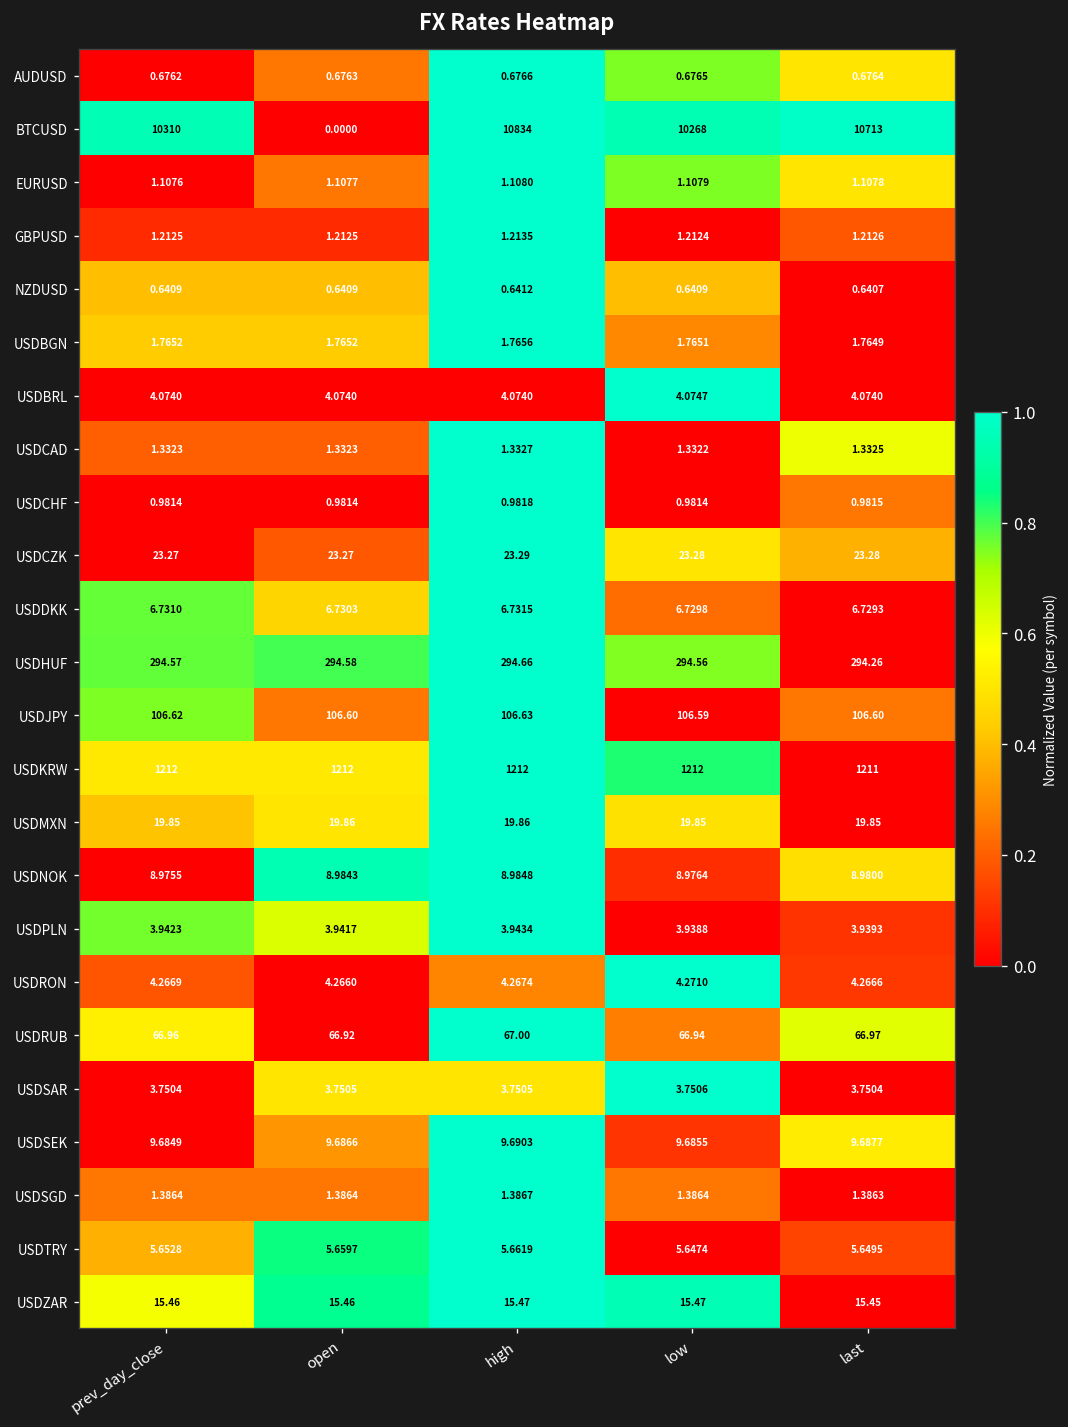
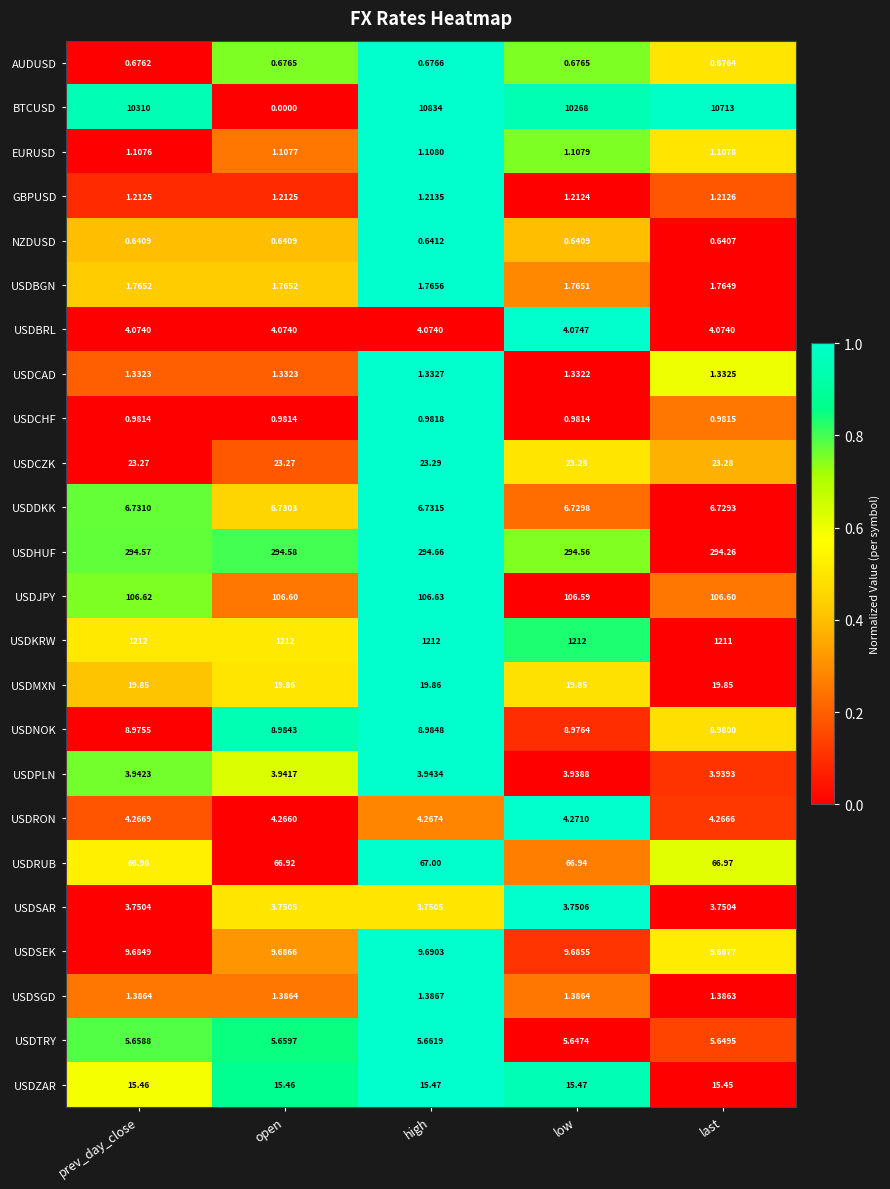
  {
    "AUDUSD": {
      "prev_day_close": 0.6762,
-     "open": 0.6763,
+     "open": 0.6765,
      "high": 0.6766,
      "low": 0.6765,
      "last": 0.6764
    },
    "BTCUSD": {
      "prev_day_close": 10310,
      "open": 0.0000,
      "high": 10834,
      "low": 10268,
      "last": 10713
    },
    "EURUSD": {
      "prev_day_close": 1.1076,
      "open": 1.1077,
      "high": 1.1080,
      "low": 1.1079,
      "last": 1.1078
    },
    "GBPUSD": {
      "prev_day_close": 1.2125,
      "open": 1.2125,
      "high": 1.2135,
      "low": 1.2124,
      "last": 1.2126
    },
    "NZDUSD": {
      "prev_day_close": 0.6409,
      "open": 0.6409,
      "high": 0.6412,
      "low": 0.6409,
      "last": 0.6407
    },
    "USDBGN": {
      "prev_day_close": 1.7652,
      "open": 1.7652,
      "high": 1.7656,
      "low": 1.7651,
      "last": 1.7649
    },
    "USDBRL": {
      "prev_day_close": 4.0740,
      "open": 4.0740,
      "high": 4.0740,
      "low": 4.0747,
      "last": 4.0740
    },
    "USDCAD": {
      "prev_day_close": 1.3323,
      "open": 1.3323,
      "high": 1.3327,
      "low": 1.3322,
      "last": 1.3325
    },
    "USDCHF": {
      "prev_day_close": 0.9814,
      "open": 0.9814,
      "high": 0.9818,
      "low": 0.9814,
      "last": 0.9815
    },
    "USDCZK": {
      "prev_day_close": 23.27,
      "open": 23.27,
      "high": 23.29,
      "low": 23.28,
      "last": 23.28
    },
    "USDDKK": {
      "prev_day_close": 6.7310,
      "open": 6.7303,
      "high": 6.7315,
      "low": 6.7298,
      "last": 6.7293
    },
    "USDHUF": {
      "prev_day_close": 294.57,
      "open": 294.58,
      "high": 294.66,
      "low": 294.56,
      "last": 294.26
    },
    "USDJPY": {
      "prev_day_close": 106.62,
      "open": 106.60,
      "high": 106.63,
      "low": 106.59,
      "last": 106.60
    },
    "USDKRW": {
      "prev_day_close": 1212,
      "open": 1212,
      "high": 1212,
      "low": 1212,
      "last": 1211
    },
    "USDMXN": {
      "prev_day_close": 19.85,
      "open": 19.86,
      "high": 19.86,
      "low": 19.85,
      "last": 19.85
    },
    "USDNOK": {
      "prev_day_close": 8.9755,
      "open": 8.9843,
      "high": 8.9848,
      "low": 8.9764,
      "last": 8.9800
    },
    "USDPLN": {
      "prev_day_close": 3.9423,
      "open": 3.9417,
      "high": 3.9434,
      "low": 3.9388,
      "last": 3.9393
    },
    "USDRON": {
      "prev_day_close": 4.2669,
      "open": 4.2660,
      "high": 4.2674,
      "low": 4.2710,
      "last": 4.2666
    },
    "USDRUB": {
      "prev_day_close": 66.96,
      "open": 66.92,
      "high": 67.00,
      "low": 66.94,
      "last": 66.97
    },
    "USDSAR": {
      "prev_day_close": 3.7504,
      "open": 3.7505,
      "high": 3.7505,
      "low": 3.7506,
      "last": 3.7504
    },
    "USDSEK": {
      "prev_day_close": 9.6849,
      "open": 9.6866,
      "high": 9.6903,
      "low": 9.6855,
      "last": 9.6877
    },
    "USDSGD": {
      "prev_day_close": 1.3864,
      "open": 1.3864,
      "high": 1.3867,
      "low": 1.3864,
      "last": 1.3863
    },
    "USDTRY": {
-     "prev_day_close": 5.6528,
+     "prev_day_close": 5.6588,
      "open": 5.6597,
      "high": 5.6619,
      "low": 5.6474,
      "last": 5.6495
    },
    "USDZAR": {
      "prev_day_close": 15.46,
      "open": 15.46,
      "high": 15.47,
      "low": 15.47,
      "last": 15.45
    }
  }
